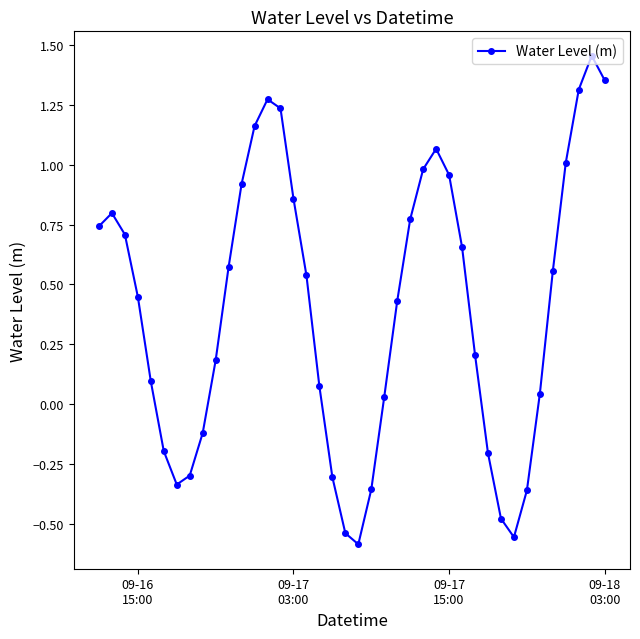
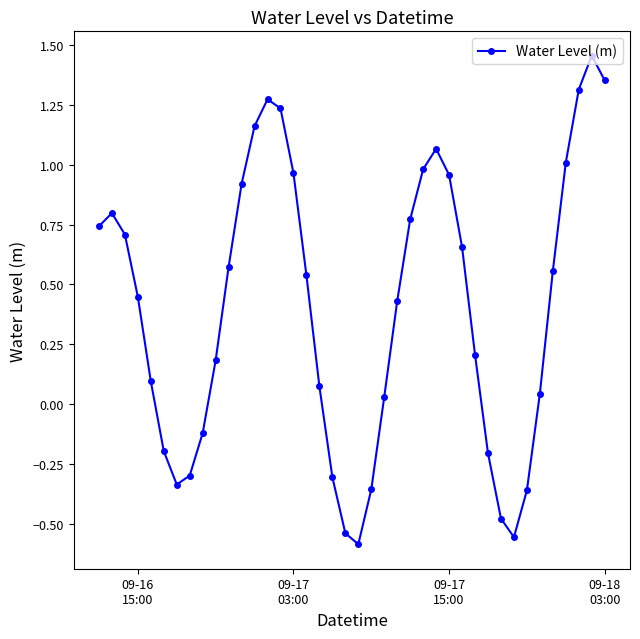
  {
    "09-16 15:00": 0.45,
-   "09-17 03:00": 0.86,
+   "09-17 03:00": 0.96,
    "09-17 15:00": 0.96,
    "09-18 03:00": 1.35
  }
